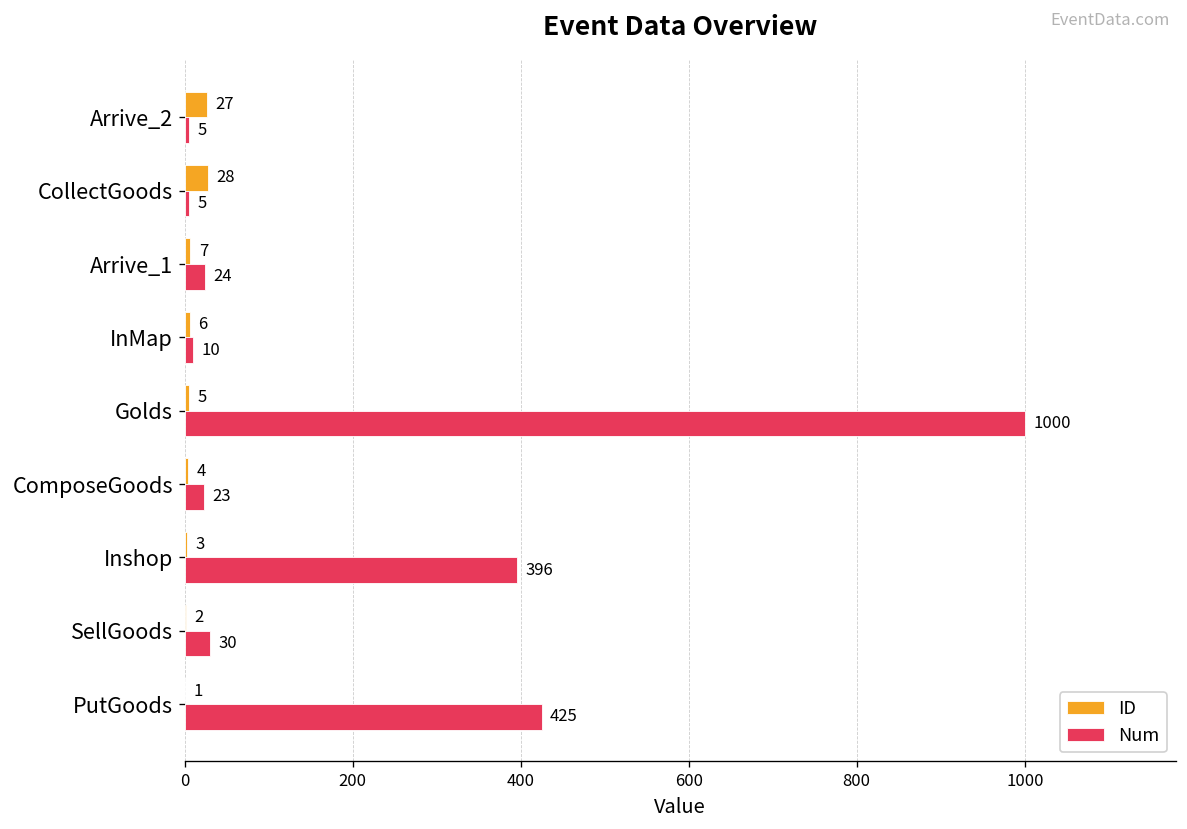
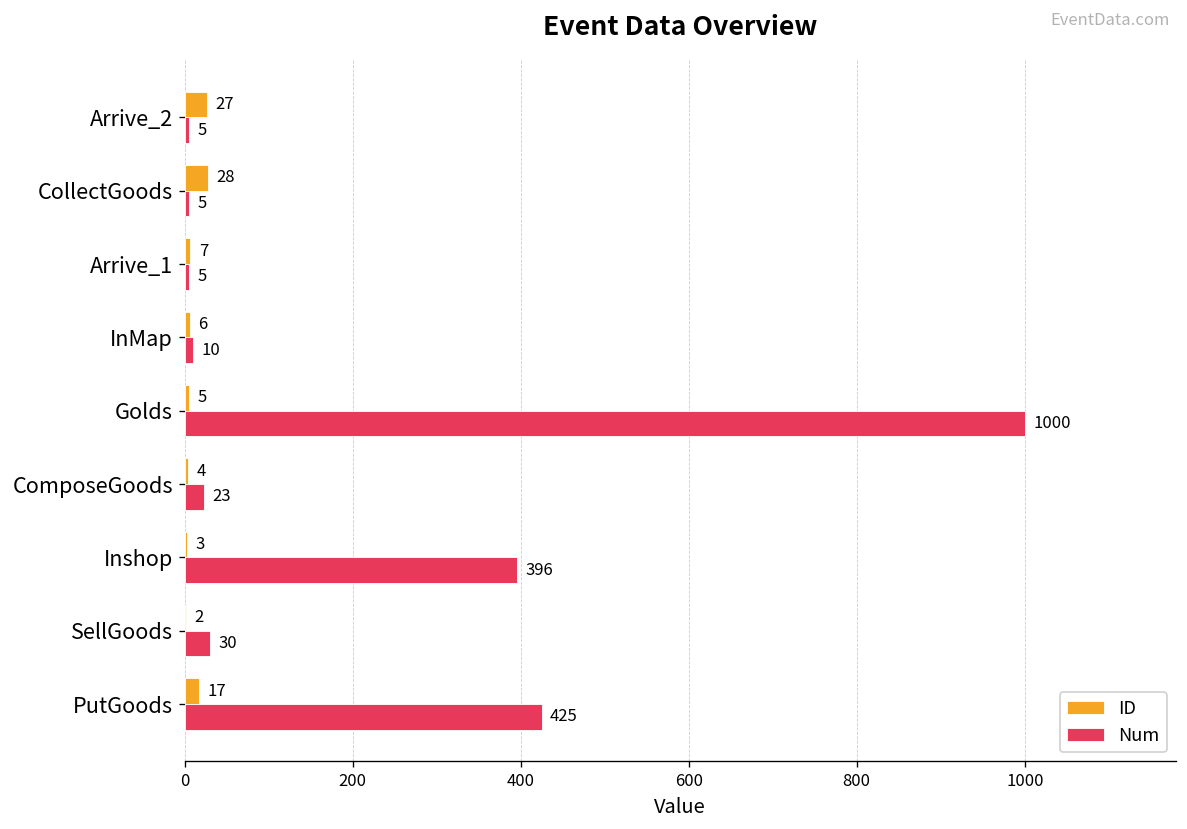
  {
    "ID": {
      "Arrive_2": 27,
      "CollectGoods": 28,
      "Arrive_1": 7,
      "InMap": 6,
      "Golds": 5,
      "ComposeGoods": 4,
      "Inshop": 3,
      "SellGoods": 2,
-     "PutGoods": 1
+     "PutGoods": 17
    },
    "Num": {
      "Arrive_2": 5,
      "CollectGoods": 5,
-     "Arrive_1": 24,
+     "Arrive_1": 5,
      "InMap": 10,
      "Golds": 1000,
      "ComposeGoods": 23,
      "Inshop": 396,
      "SellGoods": 30,
      "PutGoods": 425
    }
  }
